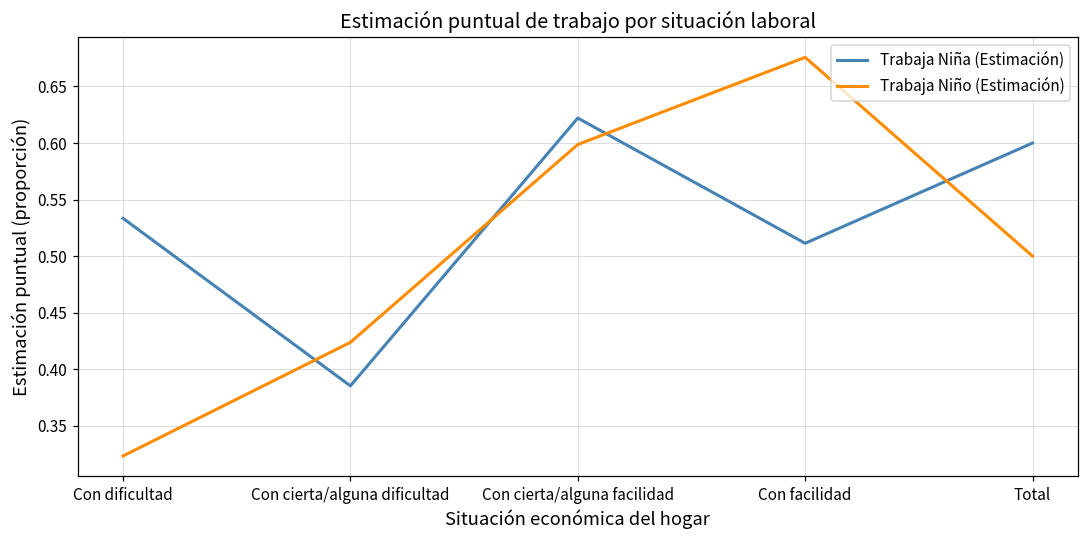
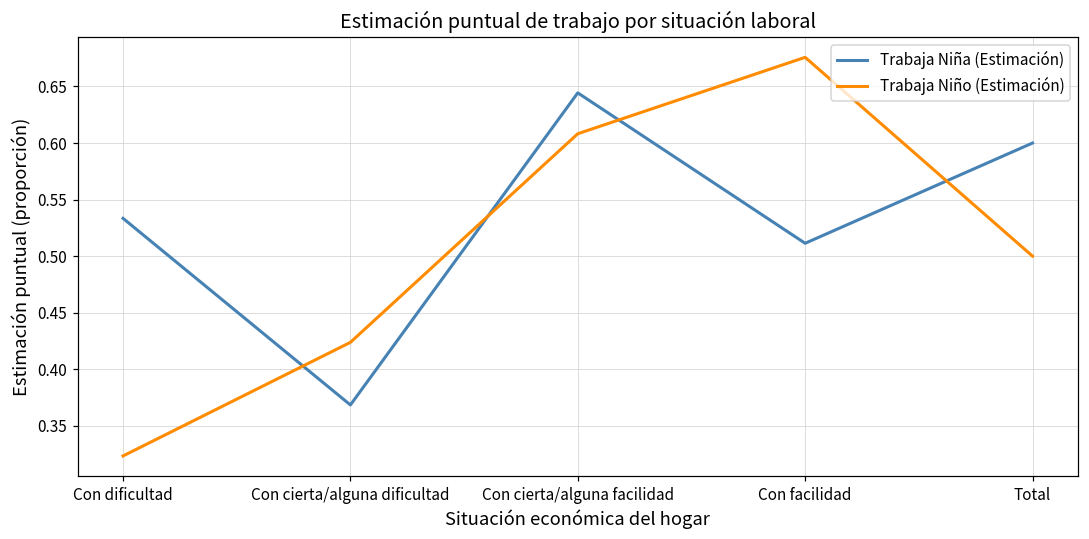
  {
    "Trabaja Niña (Estimación)": {
      "Con dificultad": 0.533,
-     "Con cierta/alguna dificultad": 0.385,
-     "Con cierta/alguna facilidad": 0.622,
+     "Con cierta/alguna dificultad": 0.368,
+     "Con cierta/alguna facilidad": 0.644,
      "Con facilidad": 0.511,
      "Total": 0.600
    },
    "Trabaja Niño (Estimación)": {
      "Con dificultad": 0.323,
      "Con cierta/alguna dificultad": 0.424,
-     "Con cierta/alguna facilidad": 0.599,
+     "Con cierta/alguna facilidad": 0.608,
      "Con facilidad": 0.676,
      "Total": 0.500
    }
  }
